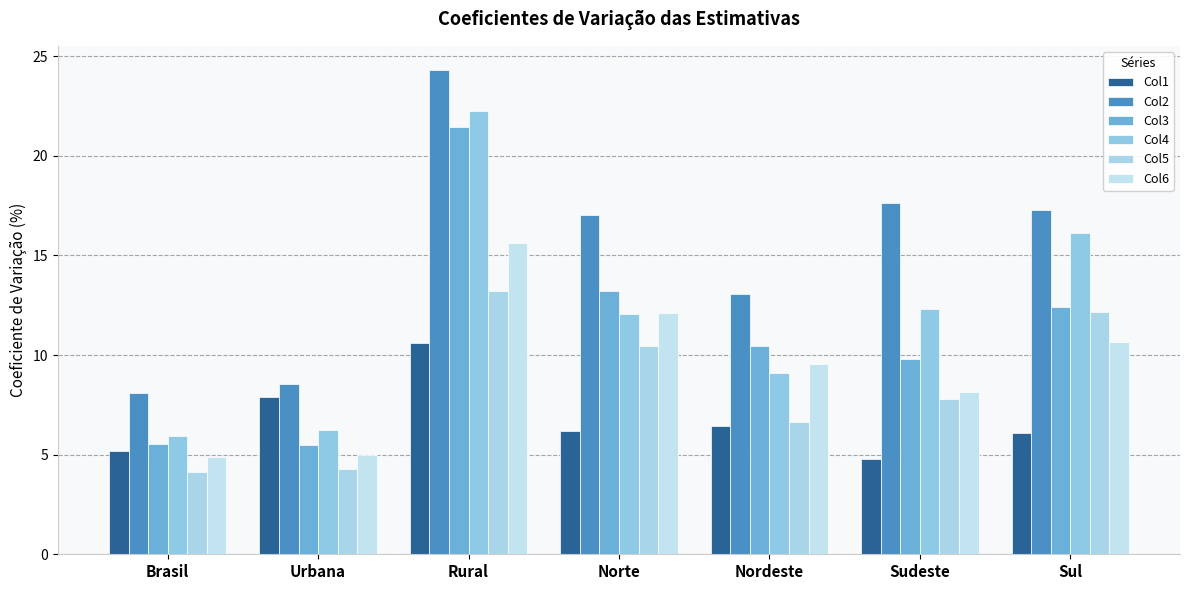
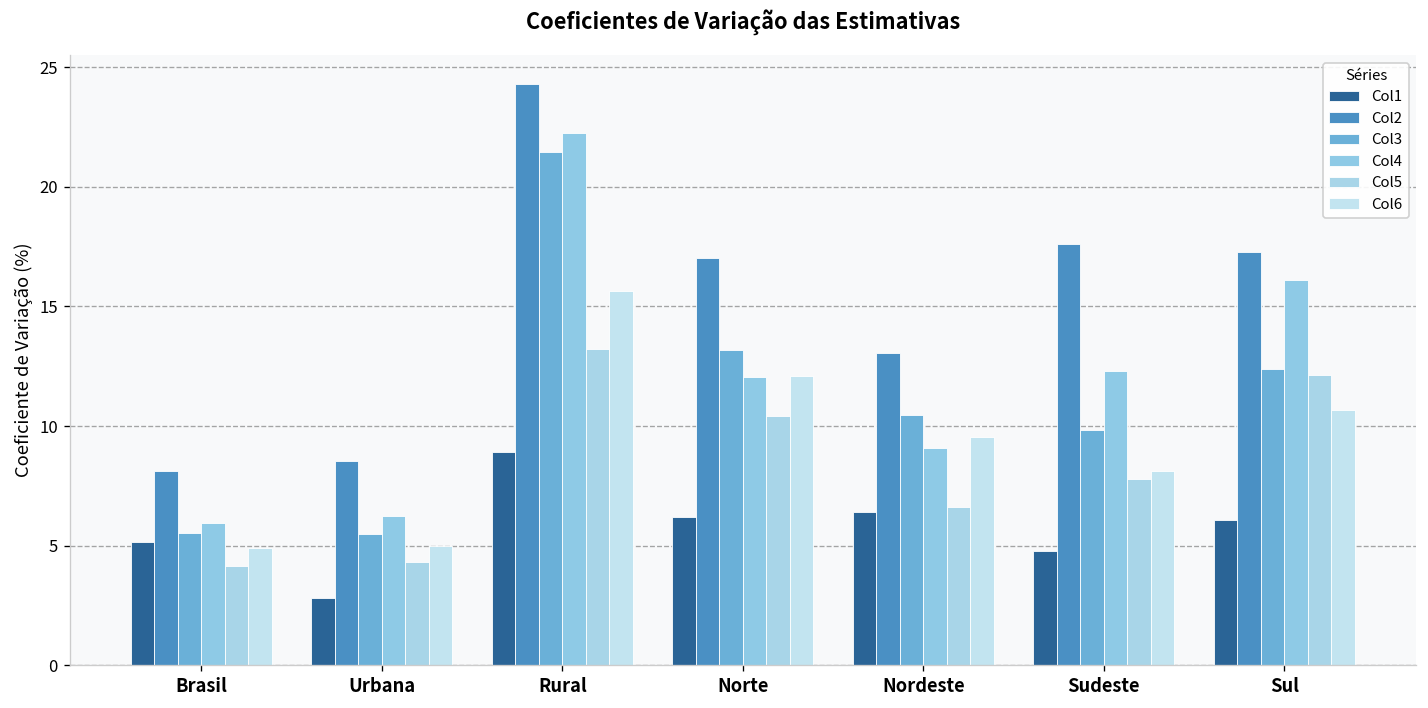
  {
    "Col1": {
      "Brasil": 5.2,
-     "Urbana": 7.9,
-     "Rural": 10.6,
+     "Urbana": 2.8,
+     "Rural": 8.9,
      "Norte": 6.2,
      "Nordeste": 6.4,
      "Sudeste": 4.8,
      "Sul": 6.1
    }
  }
